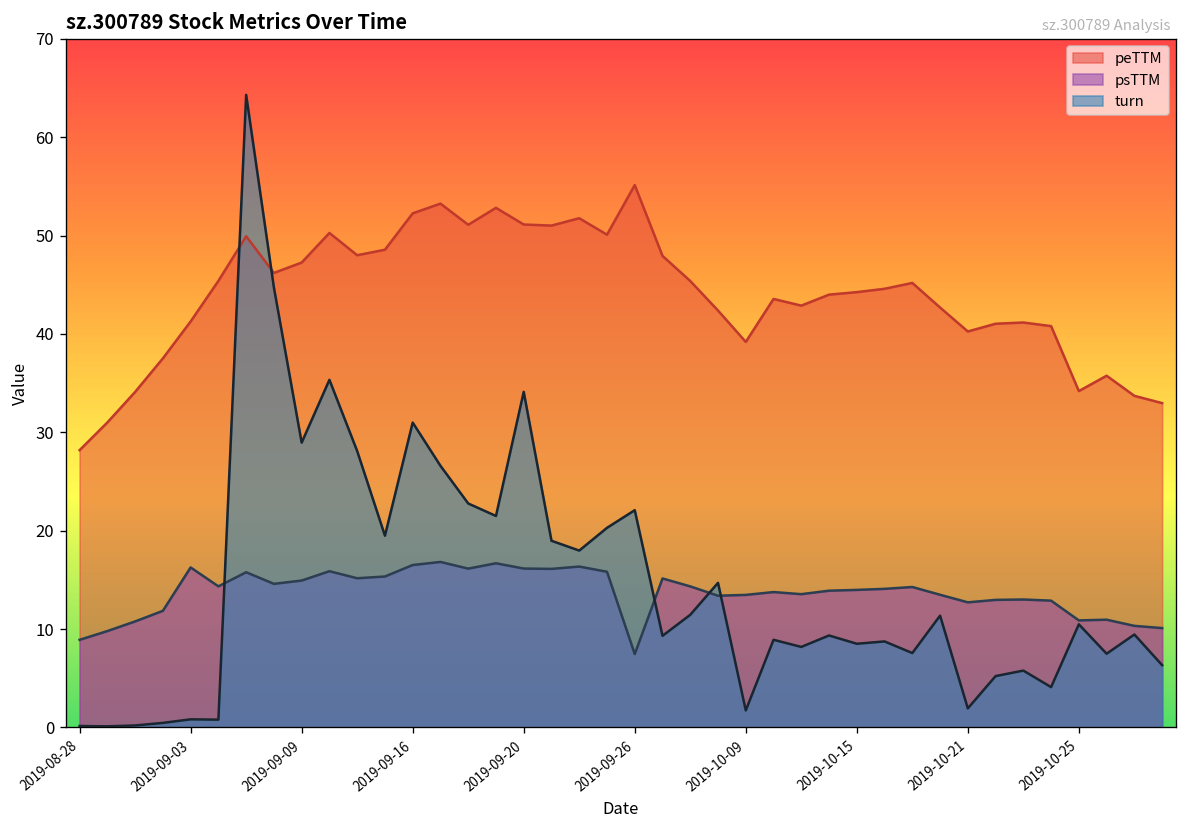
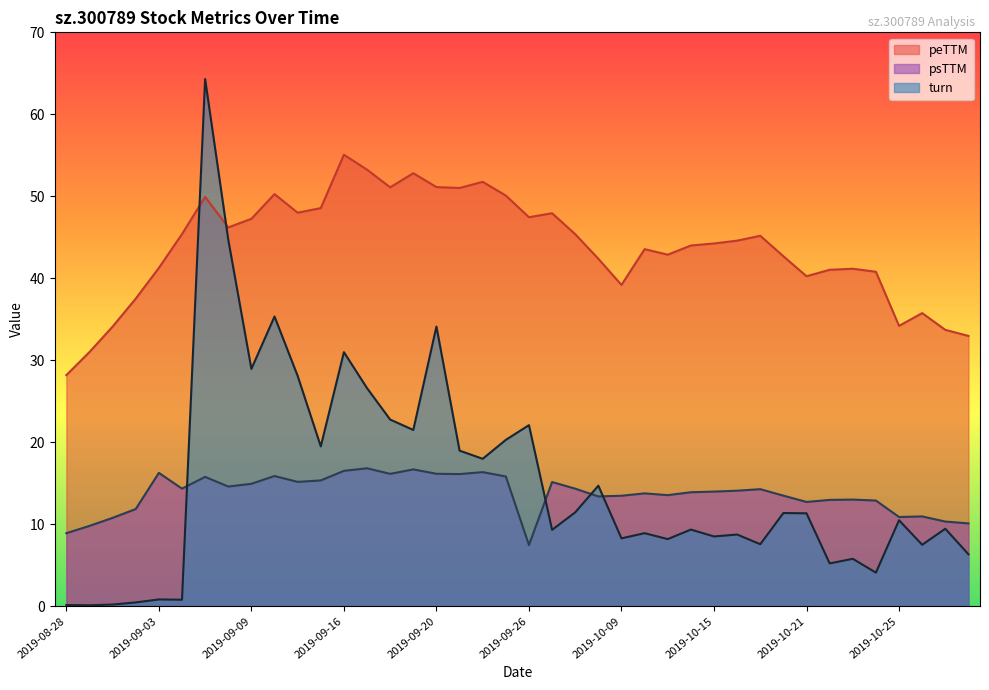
  {
    "peTTM": {
      "2019-08-28": 28,
      "2019-09-03": 41,
      "2019-09-09": 47,
-     "2019-09-16": 52,
+     "2019-09-16": 55,
      "2019-09-20": 51,
-     "2019-09-26": 55,
+     "2019-09-26": 47,
      "2019-10-09": 39,
      "2019-10-15": 44,
      "2019-10-21": 40,
      "2019-10-25": 34
    },
    "psTTM": {
      "2019-08-28": 9,
      "2019-09-03": 16,
      "2019-09-09": 15,
      "2019-09-16": 17,
      "2019-09-20": 16,
      "2019-09-26": 7,
      "2019-10-09": 13,
      "2019-10-15": 14,
      "2019-10-21": 13,
      "2019-10-25": 11
    },
    "turn": {
      "2019-08-28": 0,
      "2019-09-03": 1,
      "2019-09-09": 29,
      "2019-09-16": 31,
      "2019-09-20": 34,
      "2019-09-26": 22,
-     "2019-10-09": 2,
+     "2019-10-09": 8,
      "2019-10-15": 9,
-     "2019-10-21": 2,
+     "2019-10-21": 11,
      "2019-10-25": 10
    }
  }
